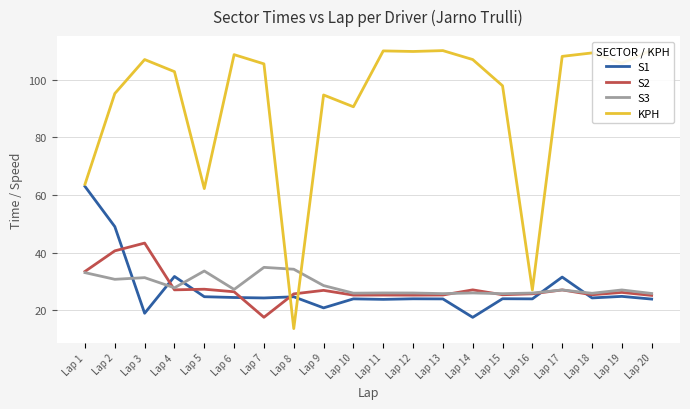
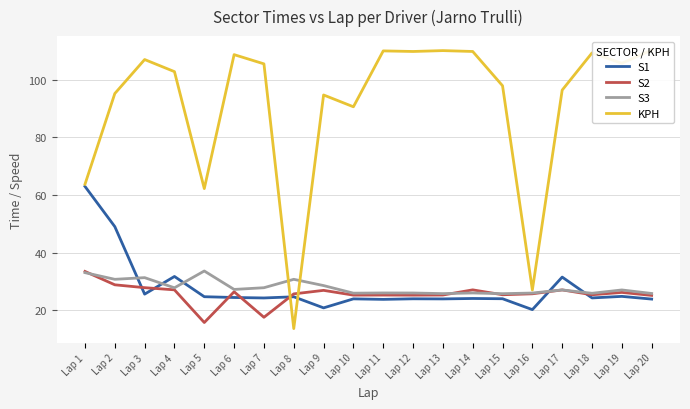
  {
    "S1": {
      "Lap 2": 49,
-     "Lap 3": 19,
+     "Lap 3": 26,
      "Lap 4": 32,
      "Lap 5": 25,
      "Lap 6": 24,
      "Lap 7": 24,
      "Lap 8": 25,
      "Lap 9": 21,
      "Lap 10": 24,
      "Lap 11": 24,
      "Lap 12": 24,
      "Lap 13": 24,
-     "Lap 14": 18,
+     "Lap 14": 24,
      "Lap 15": 24,
-     "Lap 16": 24,
+     "Lap 16": 20,
      "Lap 17": 31,
      "Lap 18": 24,
      "Lap 19": 25,
      "Lap 20": 24
    },
    "S2": {
-     "Lap 2": 41,
-     "Lap 3": 43,
-     "Lap 5": 27,
+     "Lap 2": 29,
+     "Lap 3": 28,
+     "Lap 5": 16,
      "Lap 7": 18,
      "Lap 8": 26,
      "Lap 9": 27,
      "Lap 14": 27
    },
    "S3": {
      "Lap 2": 31,
      "Lap 3": 31,
      "Lap 5": 34,
-     "Lap 7": 35,
-     "Lap 8": 34,
+     "Lap 7": 28,
+     "Lap 8": 31,
      "Lap 9": 29,
      "Lap 14": 26
    },
    "KPH": {
      "Lap 2": 95,
      "Lap 3": 107,
      "Lap 4": 103,
      "Lap 5": 62,
      "Lap 6": 109,
      "Lap 7": 106,
      "Lap 8": 14,
      "Lap 9": 95,
      "Lap 10": 91,
      "Lap 11": 110,
      "Lap 12": 110,
      "Lap 13": 110,
-     "Lap 14": 107,
+     "Lap 14": 110,
      "Lap 15": 98,
      "Lap 16": 27,
-     "Lap 17": 108
+     "Lap 17": 96
    }
  }
